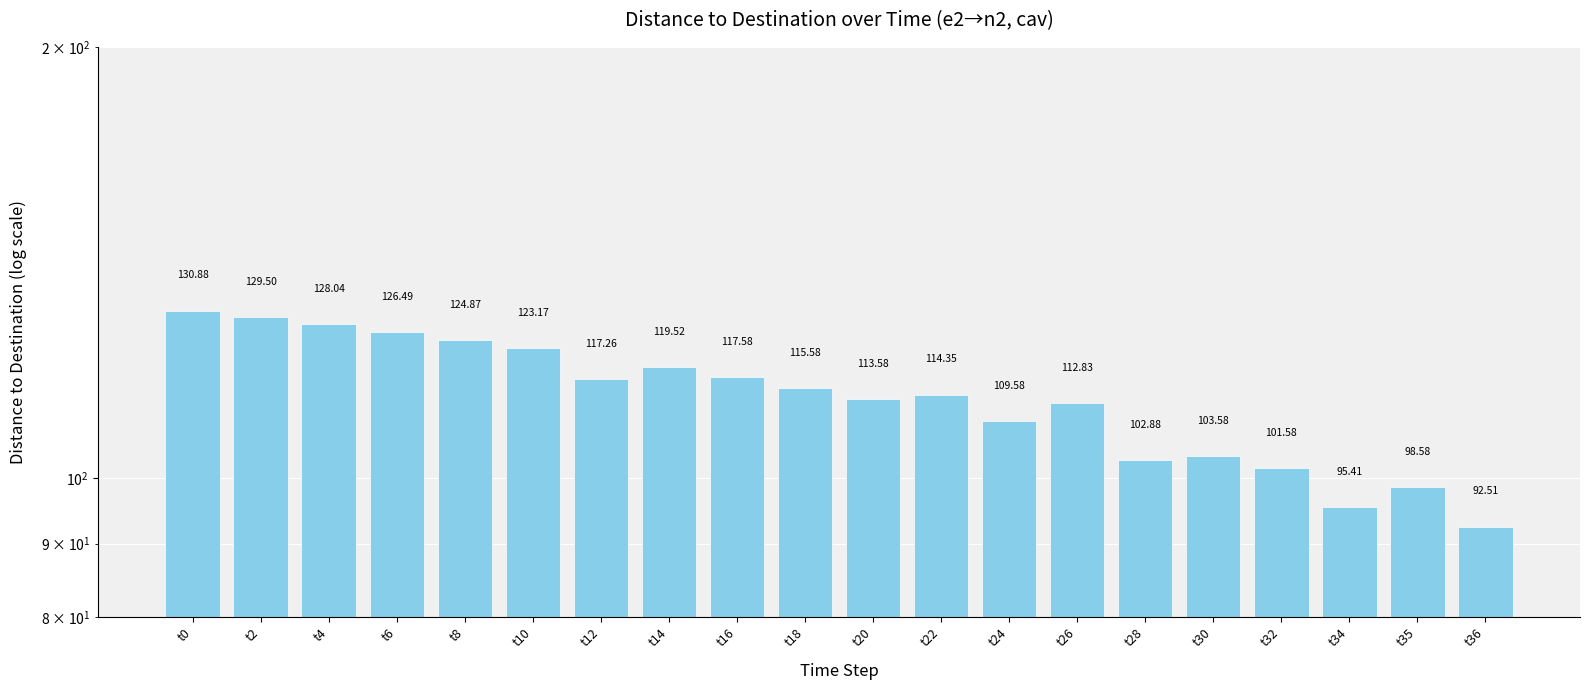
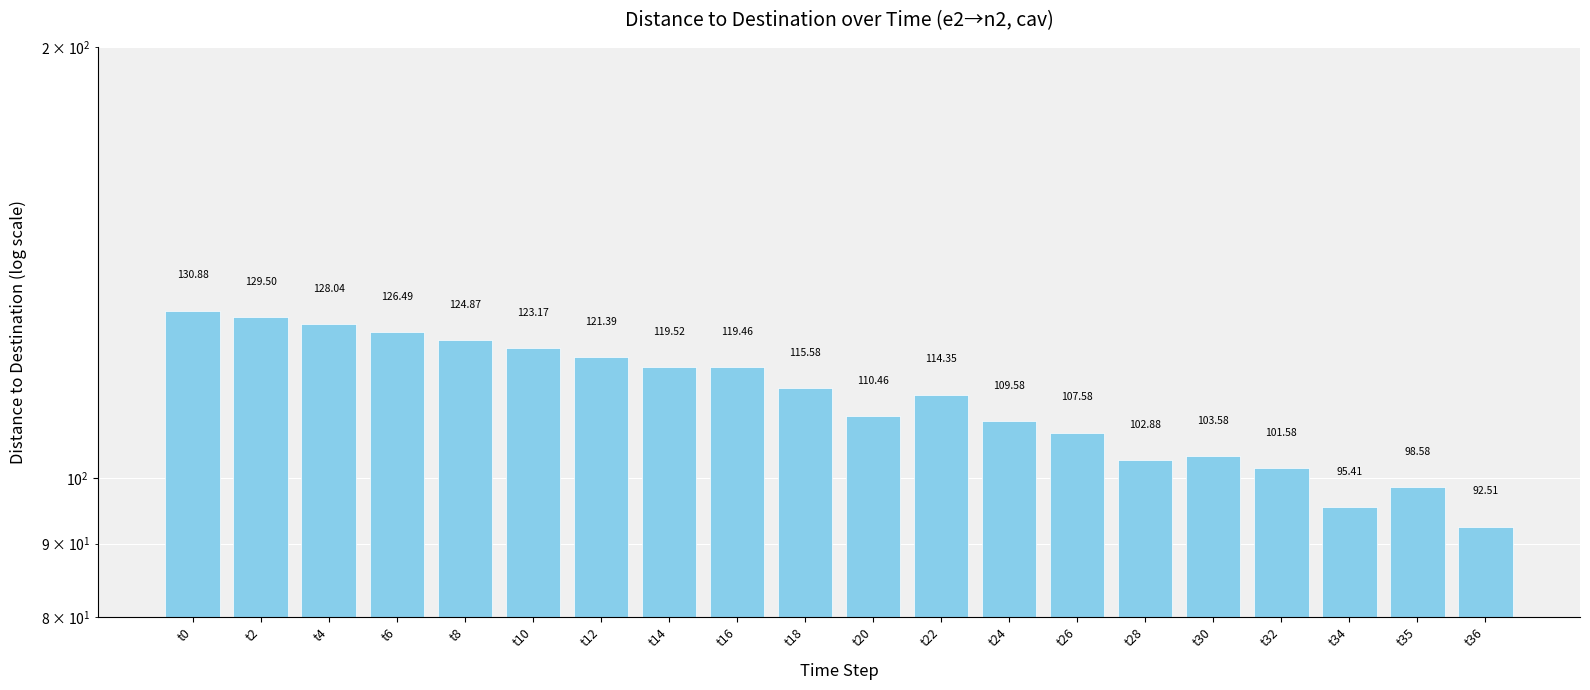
  {
-   "t12": 117.26,
-   "t16": 117.58,
-   "t20": 113.58,
-   "t26": 112.83
+   "t12": 121.39,
+   "t16": 119.46,
+   "t20": 110.46,
+   "t26": 107.58
  }
